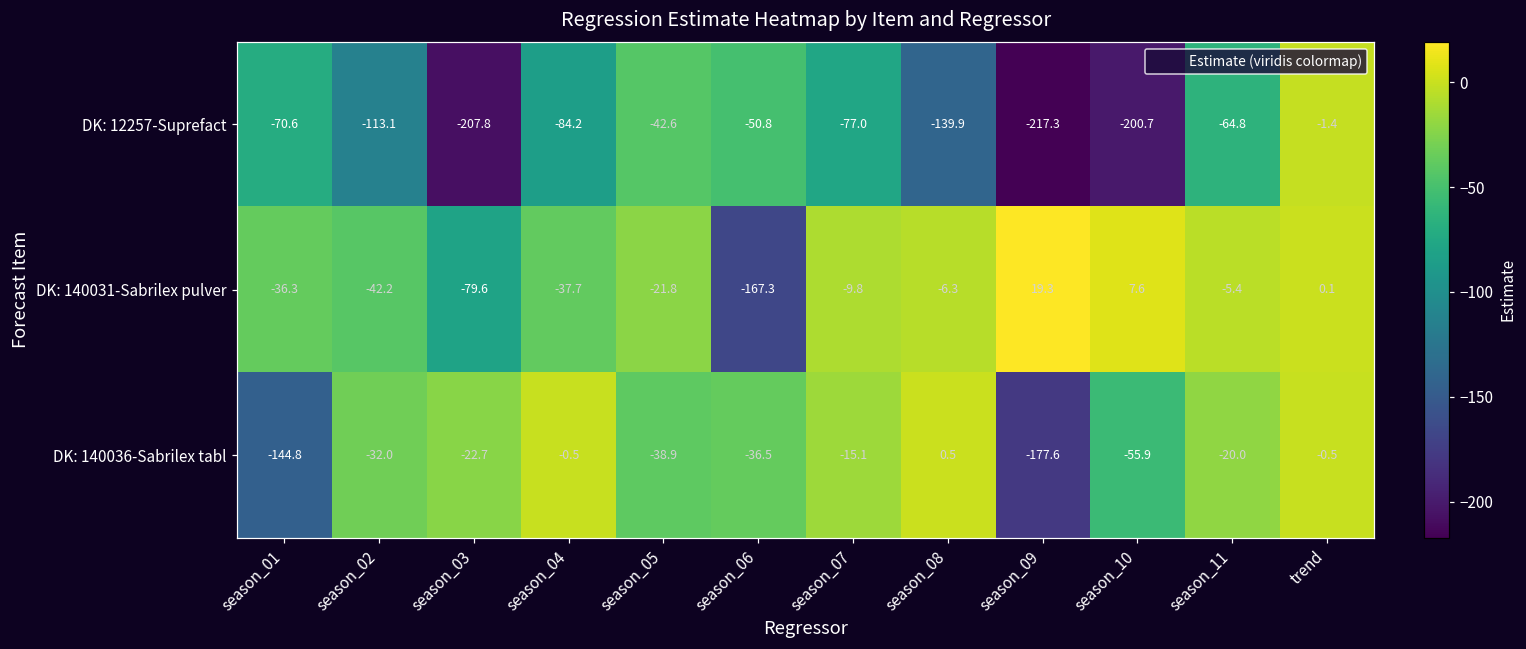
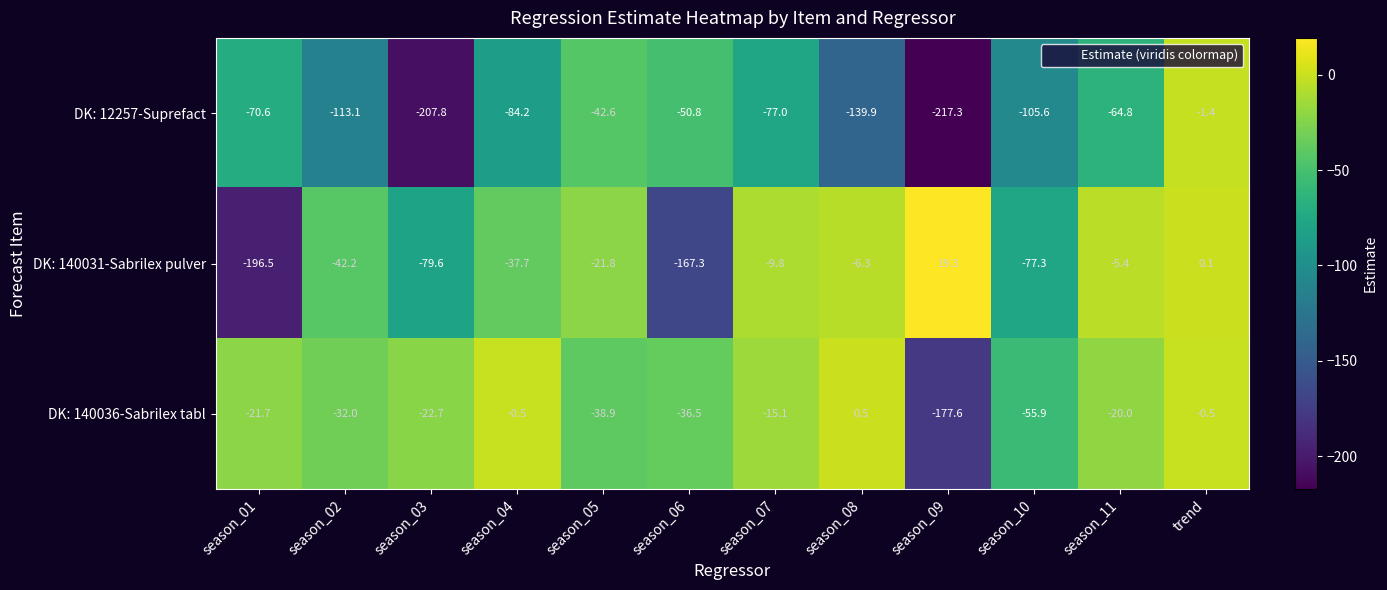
  {
    "DK: 12257-Suprefact": {
      "season_01": -70.6,
      "season_02": -113.1,
      "season_03": -207.8,
      "season_04": -84.2,
      "season_05": -42.6,
      "season_06": -50.8,
      "season_07": -77.0,
      "season_08": -139.9,
      "season_09": -217.3,
-     "season_10": -200.7,
+     "season_10": -105.6,
      "season_11": -64.8,
      "trend": -1.4
    },
    "DK: 140031-Sabrilex pulver": {
-     "season_01": -36.3,
+     "season_01": -196.5,
      "season_02": -42.2,
      "season_03": -79.6,
      "season_04": -37.7,
      "season_05": -21.8,
      "season_06": -167.3,
      "season_07": -9.8,
      "season_08": -6.3,
      "season_09": 19.3,
-     "season_10": 7.6,
+     "season_10": -77.3,
      "season_11": -5.4,
      "trend": 0.1
    },
    "DK: 140036-Sabrilex tabl": {
-     "season_01": -144.8,
+     "season_01": -21.7,
      "season_02": -32.0,
      "season_03": -22.7,
      "season_04": -0.5,
      "season_05": -38.9,
      "season_06": -36.5,
      "season_07": -15.1,
      "season_08": 0.5,
      "season_09": -177.6,
      "season_10": -55.9,
      "season_11": -20.0,
      "trend": -0.5
    }
  }
